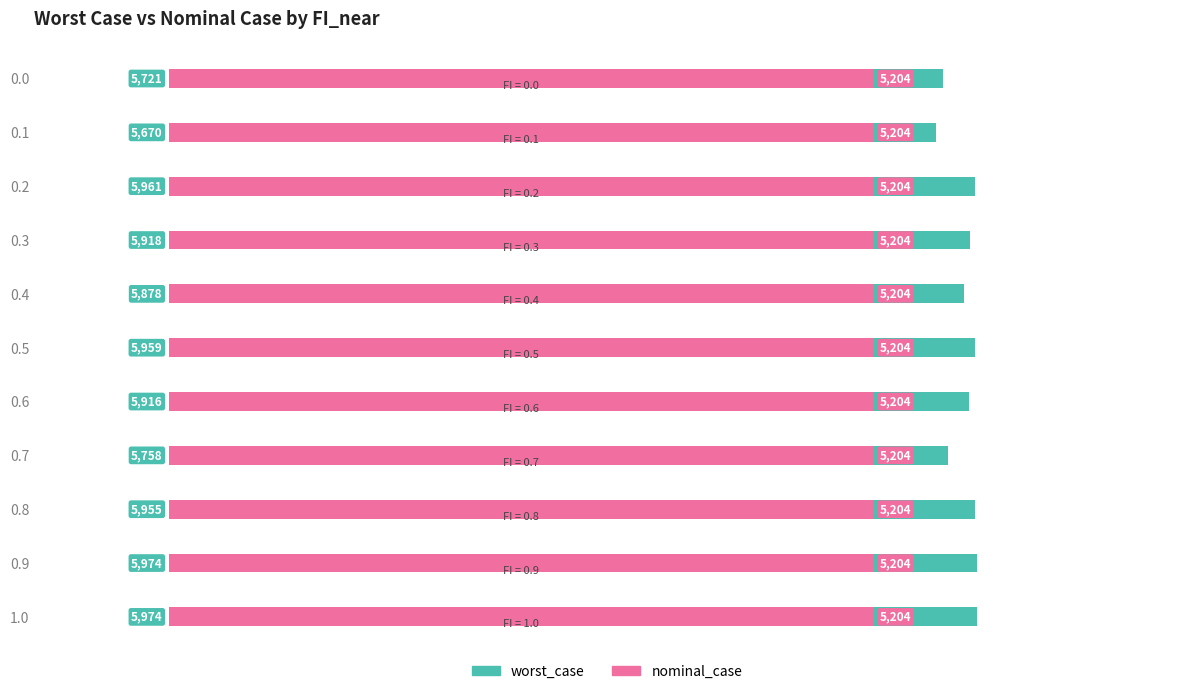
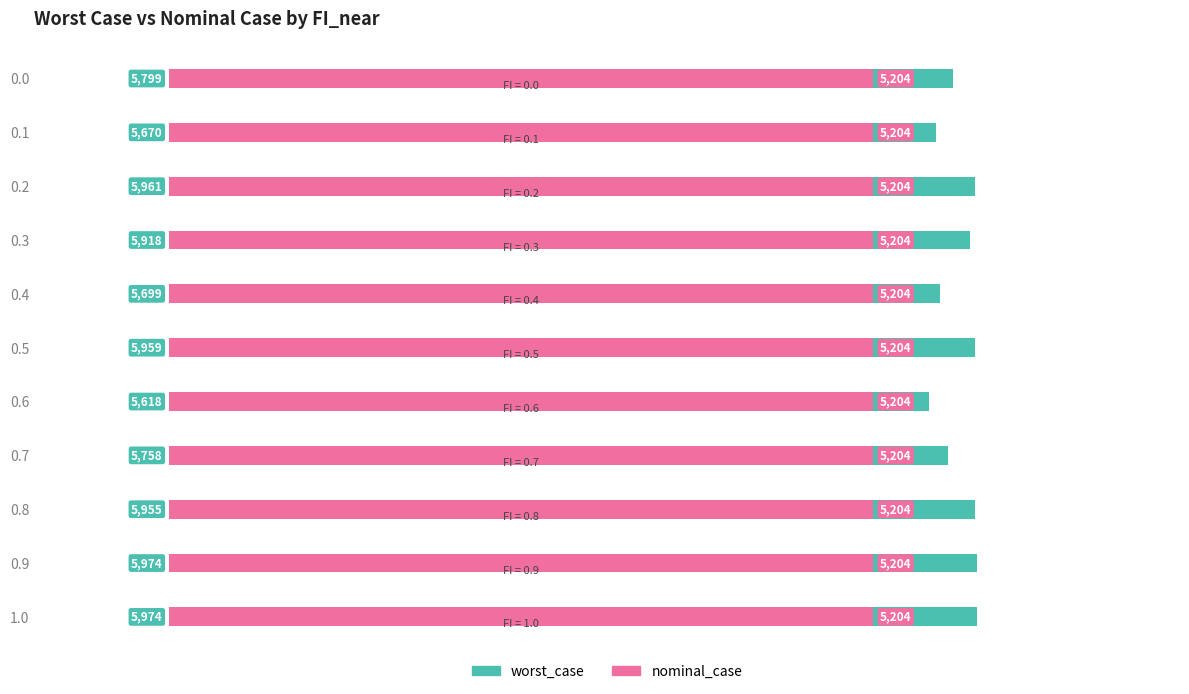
  {
    "worst_case": {
-     "0.0": "5,721",
-     "0.4": "5,878",
-     "0.6": "5,916"
+     "0.0": "5,799",
+     "0.4": "5,699",
+     "0.6": "5,618"
    }
  }
